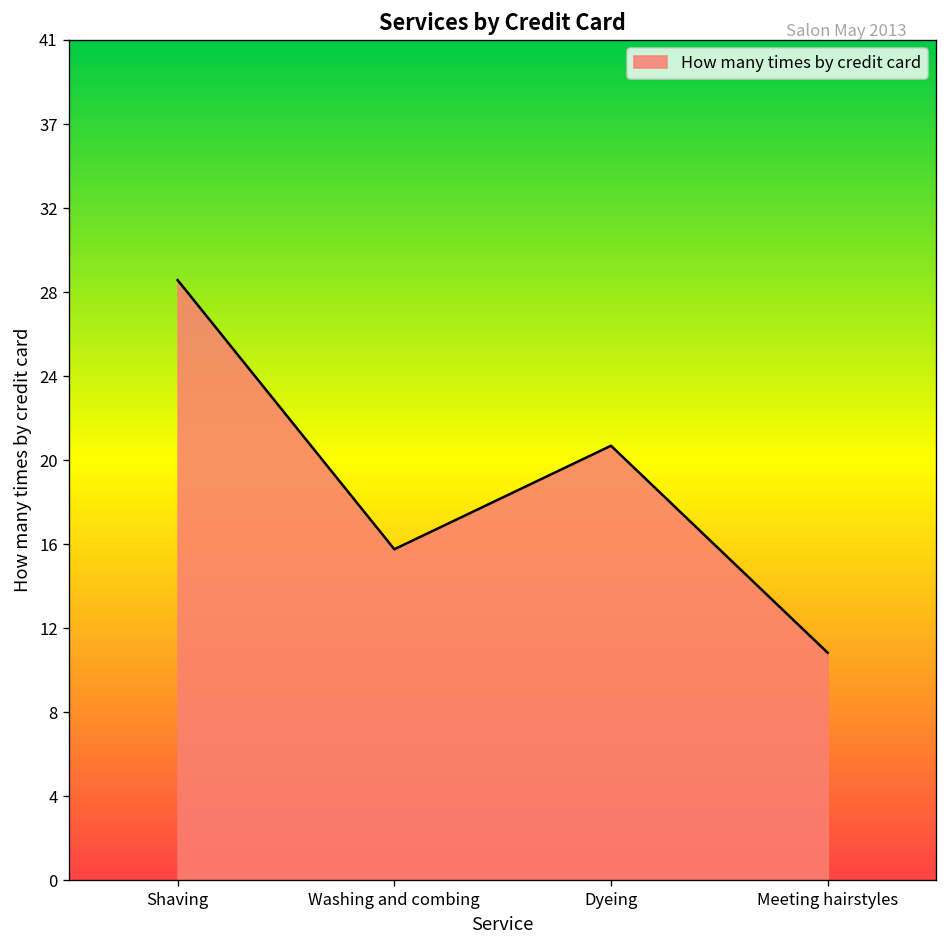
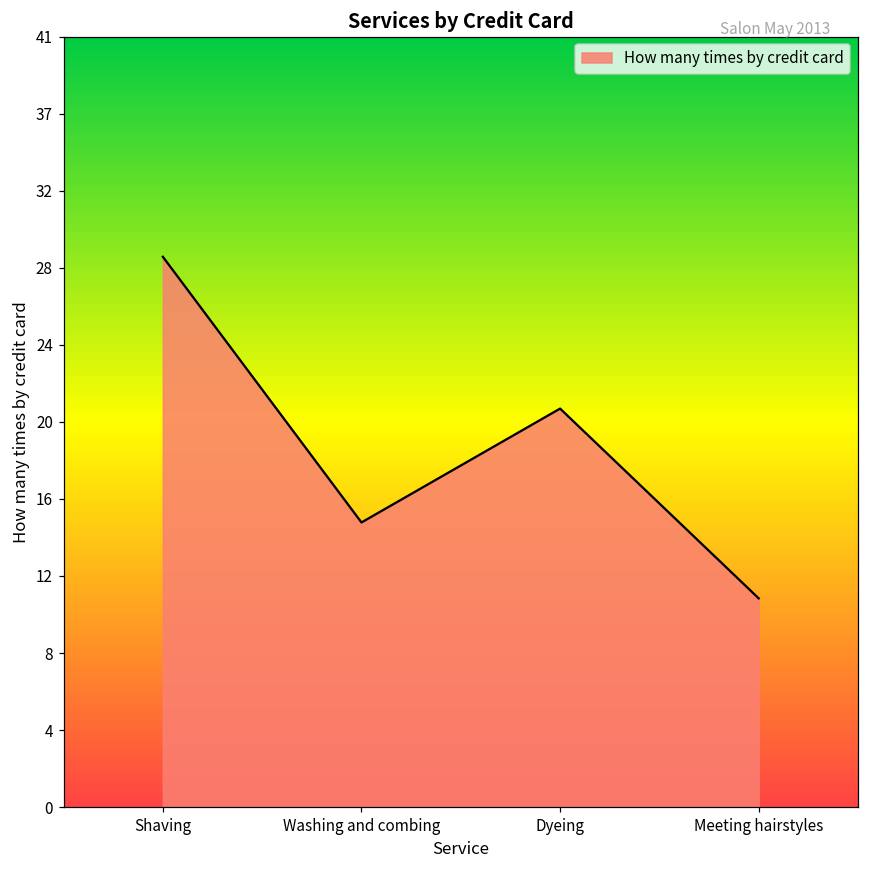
  {
    "Shaving": 29,
-   "Washing and combing": 16,
+   "Washing and combing": 15,
    "Dyeing": 21,
    "Meeting hairstyles": 11
  }
